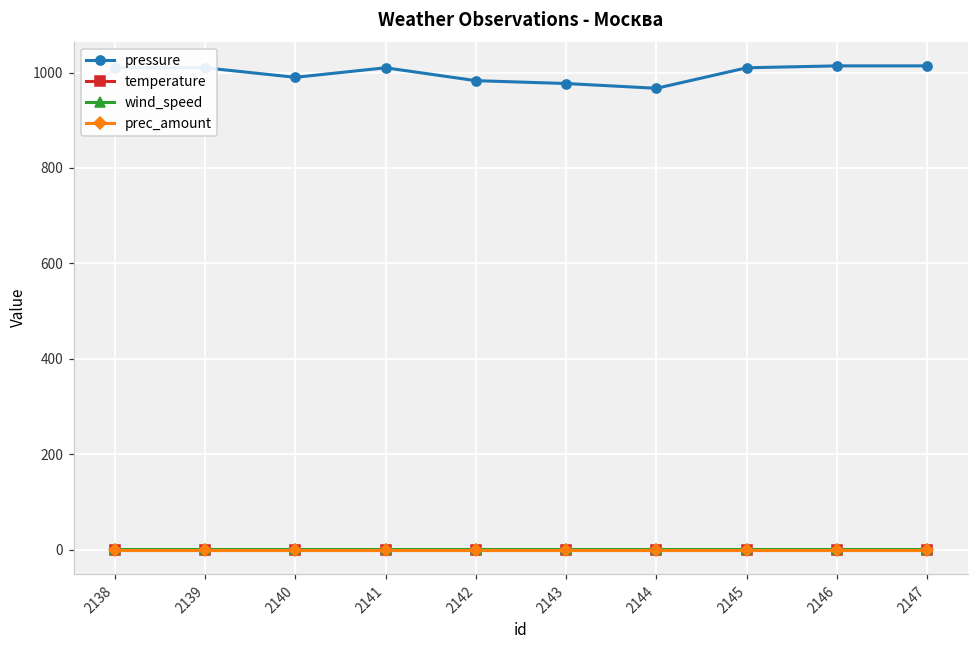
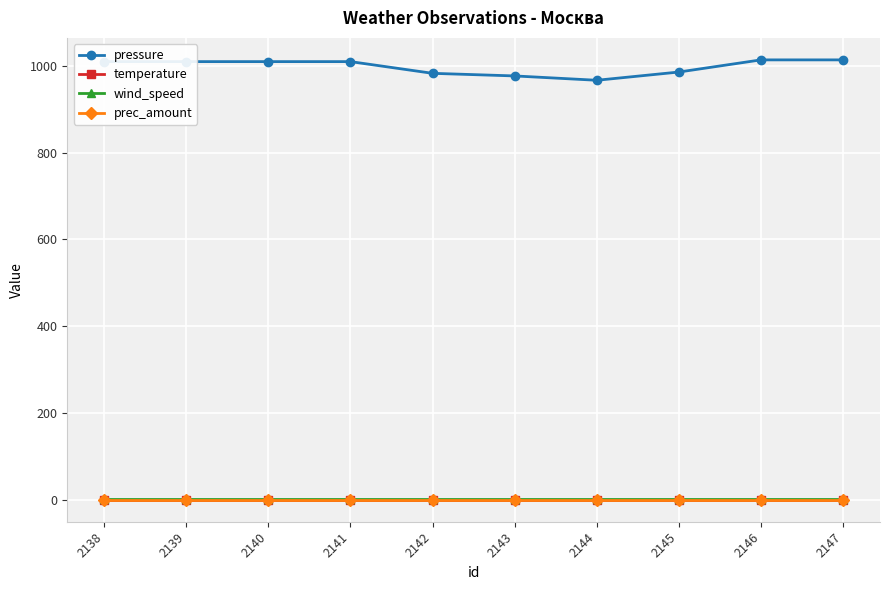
  {
    "pressure": {
-     "2140": 990,
+     "2140": 1010,
      "2141": 1010,
      "2142": 980,
      "2143": 980,
      "2144": 970,
-     "2145": 1010,
+     "2145": 990,
      "2146": 1010,
      "2147": 1010
    }
  }
